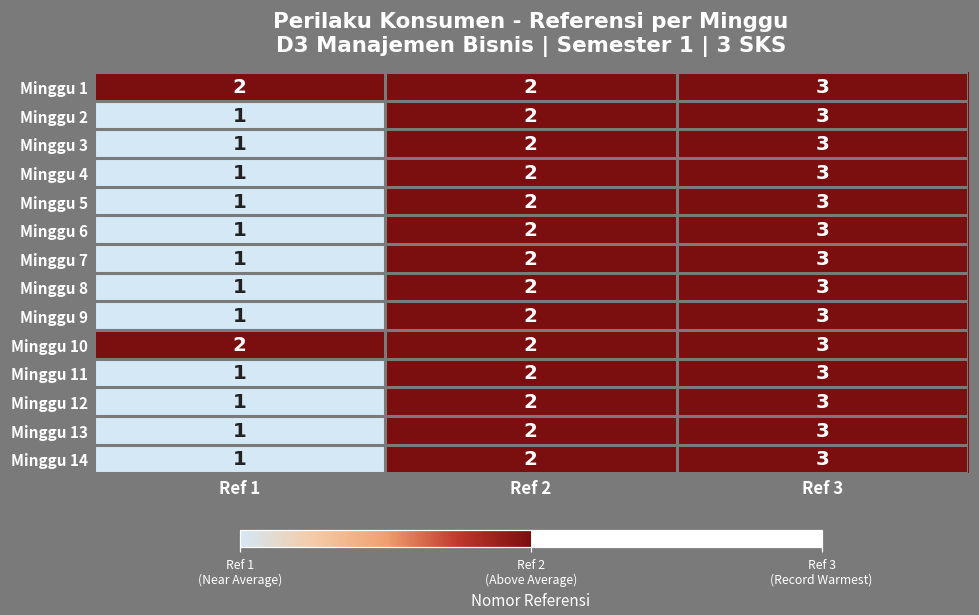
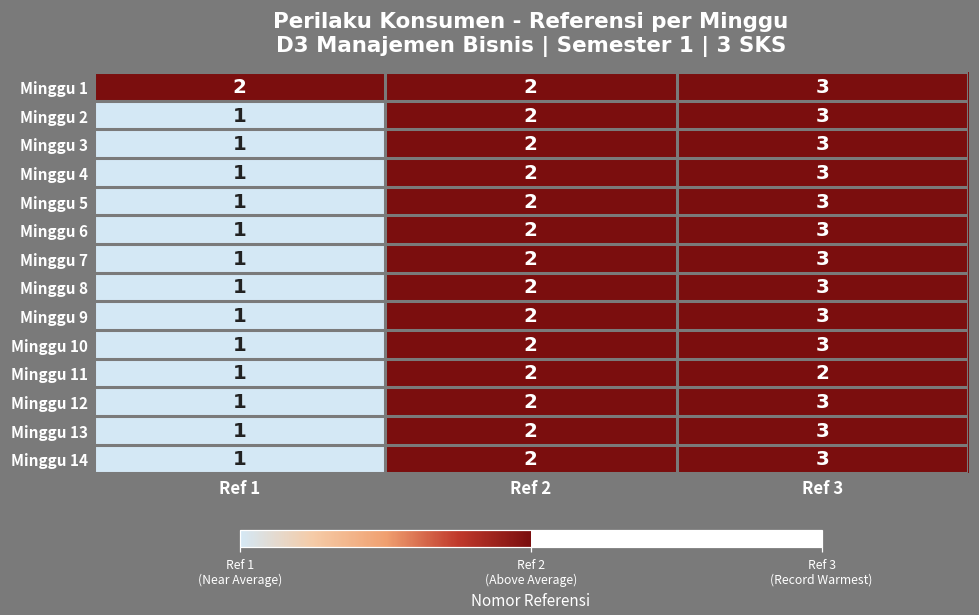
  {
    "Minggu 1": {
      "Ref 1": 2,
      "Ref 2": 2,
      "Ref 3": 3
    },
    "Minggu 2": {
      "Ref 1": 1,
      "Ref 2": 2,
      "Ref 3": 3
    },
    "Minggu 3": {
      "Ref 1": 1,
      "Ref 2": 2,
      "Ref 3": 3
    },
    "Minggu 4": {
      "Ref 1": 1,
      "Ref 2": 2,
      "Ref 3": 3
    },
    "Minggu 5": {
      "Ref 1": 1,
      "Ref 2": 2,
      "Ref 3": 3
    },
    "Minggu 6": {
      "Ref 1": 1,
      "Ref 2": 2,
      "Ref 3": 3
    },
    "Minggu 7": {
      "Ref 1": 1,
      "Ref 2": 2,
      "Ref 3": 3
    },
    "Minggu 8": {
      "Ref 1": 1,
      "Ref 2": 2,
      "Ref 3": 3
    },
    "Minggu 9": {
      "Ref 1": 1,
      "Ref 2": 2,
      "Ref 3": 3
    },
    "Minggu 10": {
-     "Ref 1": 2,
+     "Ref 1": 1,
      "Ref 2": 2,
      "Ref 3": 3
    },
    "Minggu 11": {
      "Ref 1": 1,
      "Ref 2": 2,
-     "Ref 3": 3
+     "Ref 3": 2
    },
    "Minggu 12": {
      "Ref 1": 1,
      "Ref 2": 2,
      "Ref 3": 3
    },
    "Minggu 13": {
      "Ref 1": 1,
      "Ref 2": 2,
      "Ref 3": 3
    },
    "Minggu 14": {
      "Ref 1": 1,
      "Ref 2": 2,
      "Ref 3": 3
    }
  }
